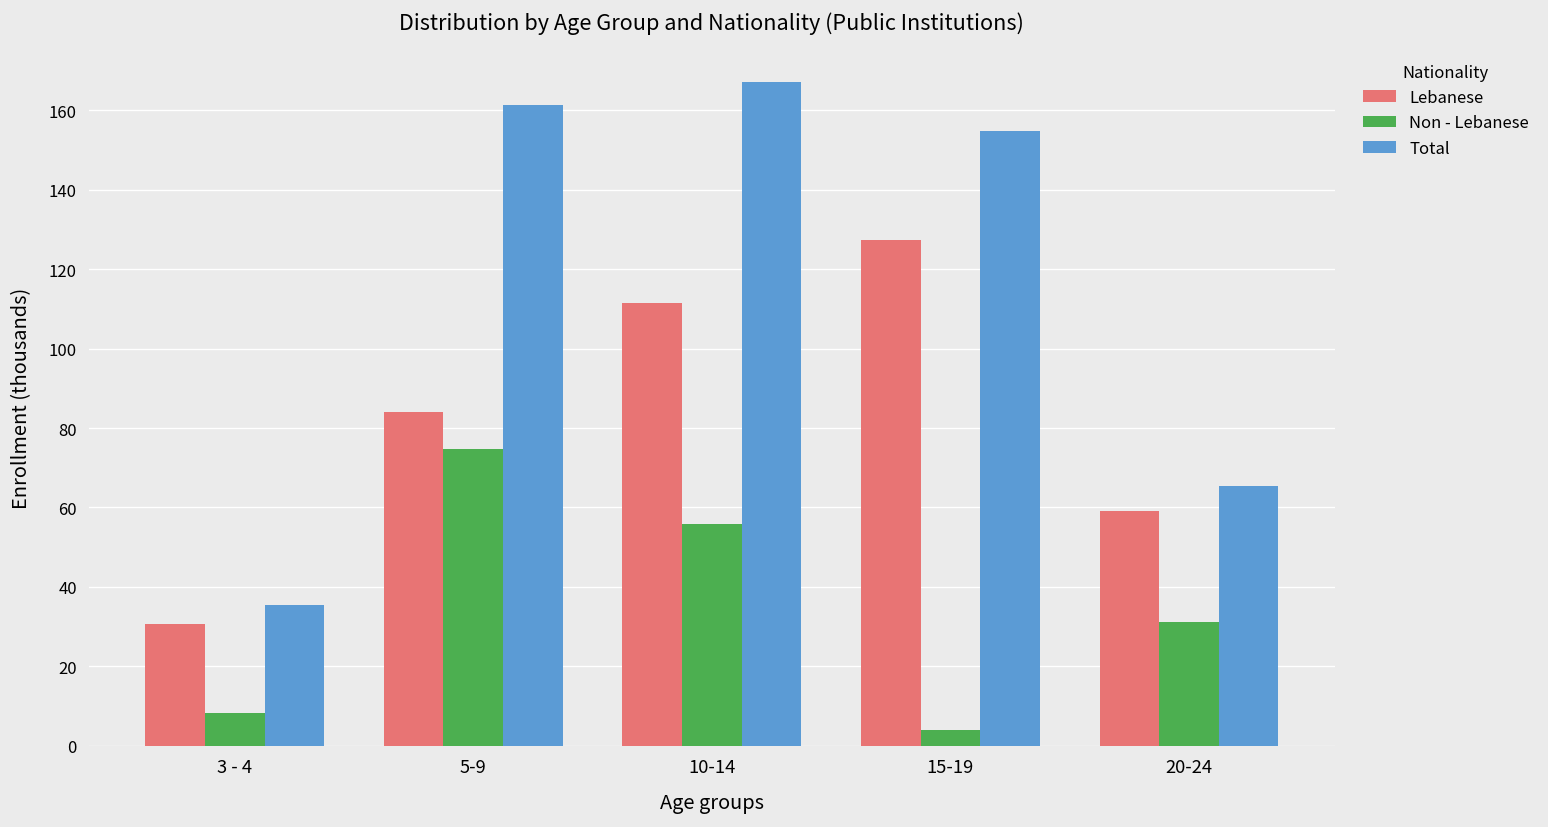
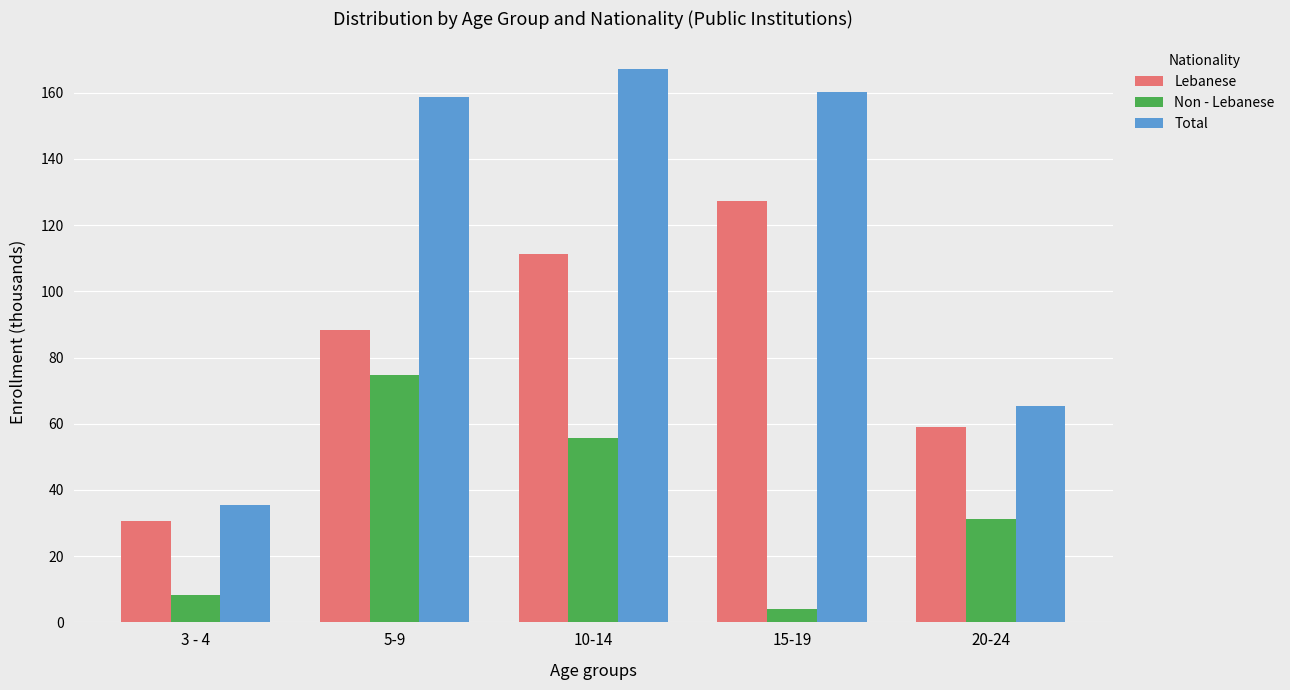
  {
    "Lebanese": {
      "3 - 4": 31,
-     "5-9": 84,
+     "5-9": 88,
      "10-14": 111,
      "15-19": 127,
      "20-24": 59
    },
    "Non - Lebanese": {
      "3 - 4": 8,
      "5-9": 75,
      "10-14": 56,
      "15-19": 4,
      "20-24": 31
    },
    "Total": {
      "3 - 4": 36,
-     "5-9": 161,
+     "5-9": 159,
      "10-14": 167,
-     "15-19": 155,
+     "15-19": 160,
      "20-24": 65
    }
  }
